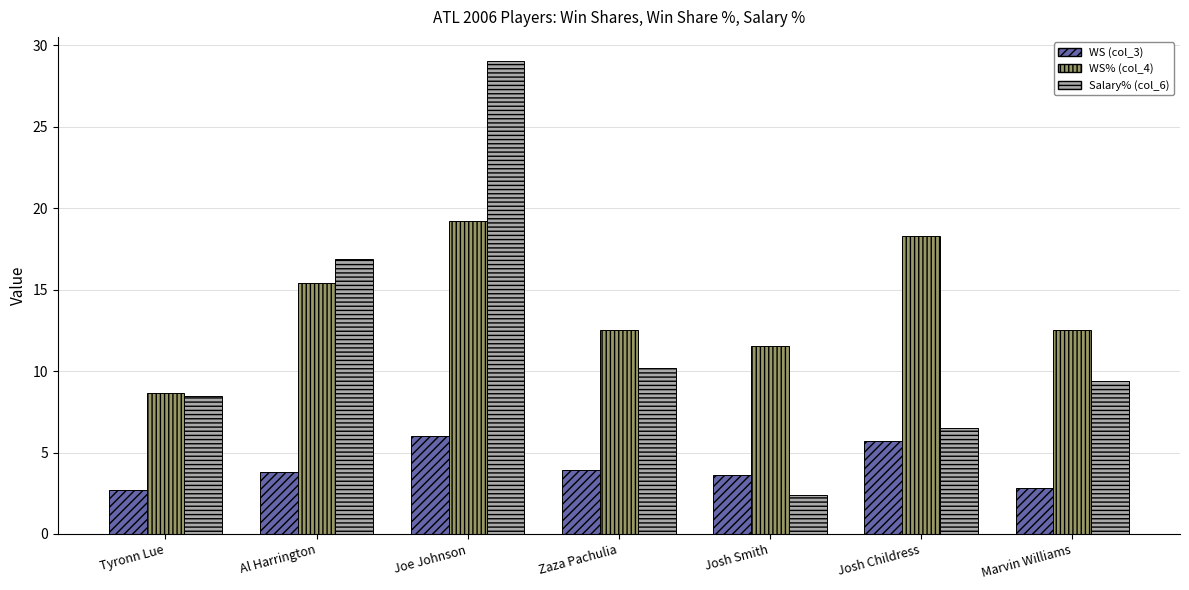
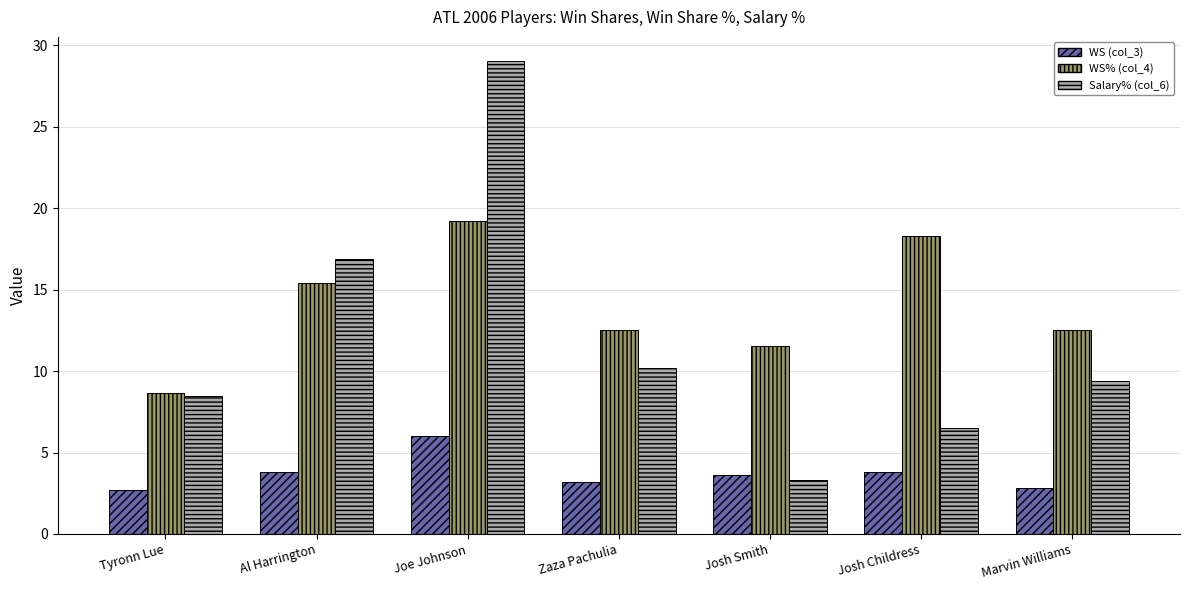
  {
    "WS (col_3)": {
      "Tyronn Lue": 2.7,
      "Al Harrington": 3.8,
      "Joe Johnson": 6.0,
-     "Zaza Pachulia": 3.9,
+     "Zaza Pachulia": 3.2,
      "Josh Smith": 3.6,
-     "Josh Childress": 5.7,
+     "Josh Childress": 3.8,
      "Marvin Williams": 2.8
    },
    "WS% (col_4)": {
      "Tyronn Lue": 8.7,
      "Al Harrington": 15.4,
      "Joe Johnson": 19.2,
      "Zaza Pachulia": 12.5,
      "Josh Smith": 11.5,
      "Josh Childress": 18.3,
      "Marvin Williams": 12.5
    },
    "Salary% (col_6)": {
      "Tyronn Lue": 8.5,
      "Al Harrington": 16.8,
      "Joe Johnson": 29.1,
      "Zaza Pachulia": 10.2,
-     "Josh Smith": 2.4,
+     "Josh Smith": 3.3,
      "Josh Childress": 6.5,
      "Marvin Williams": 9.4
    }
  }
